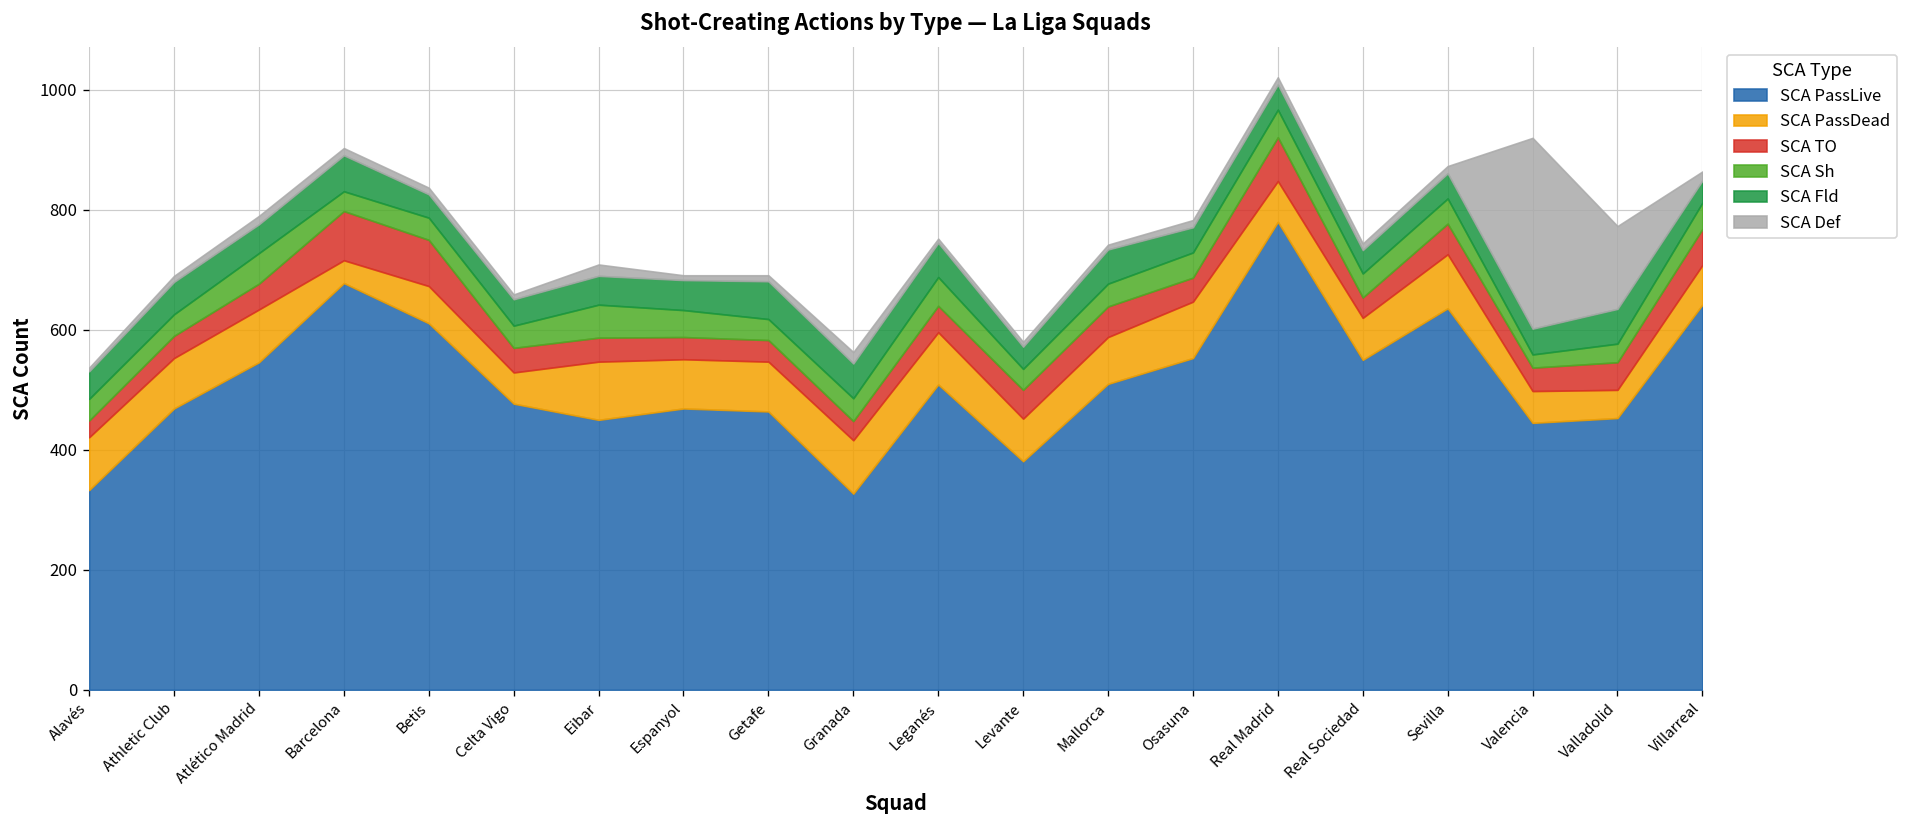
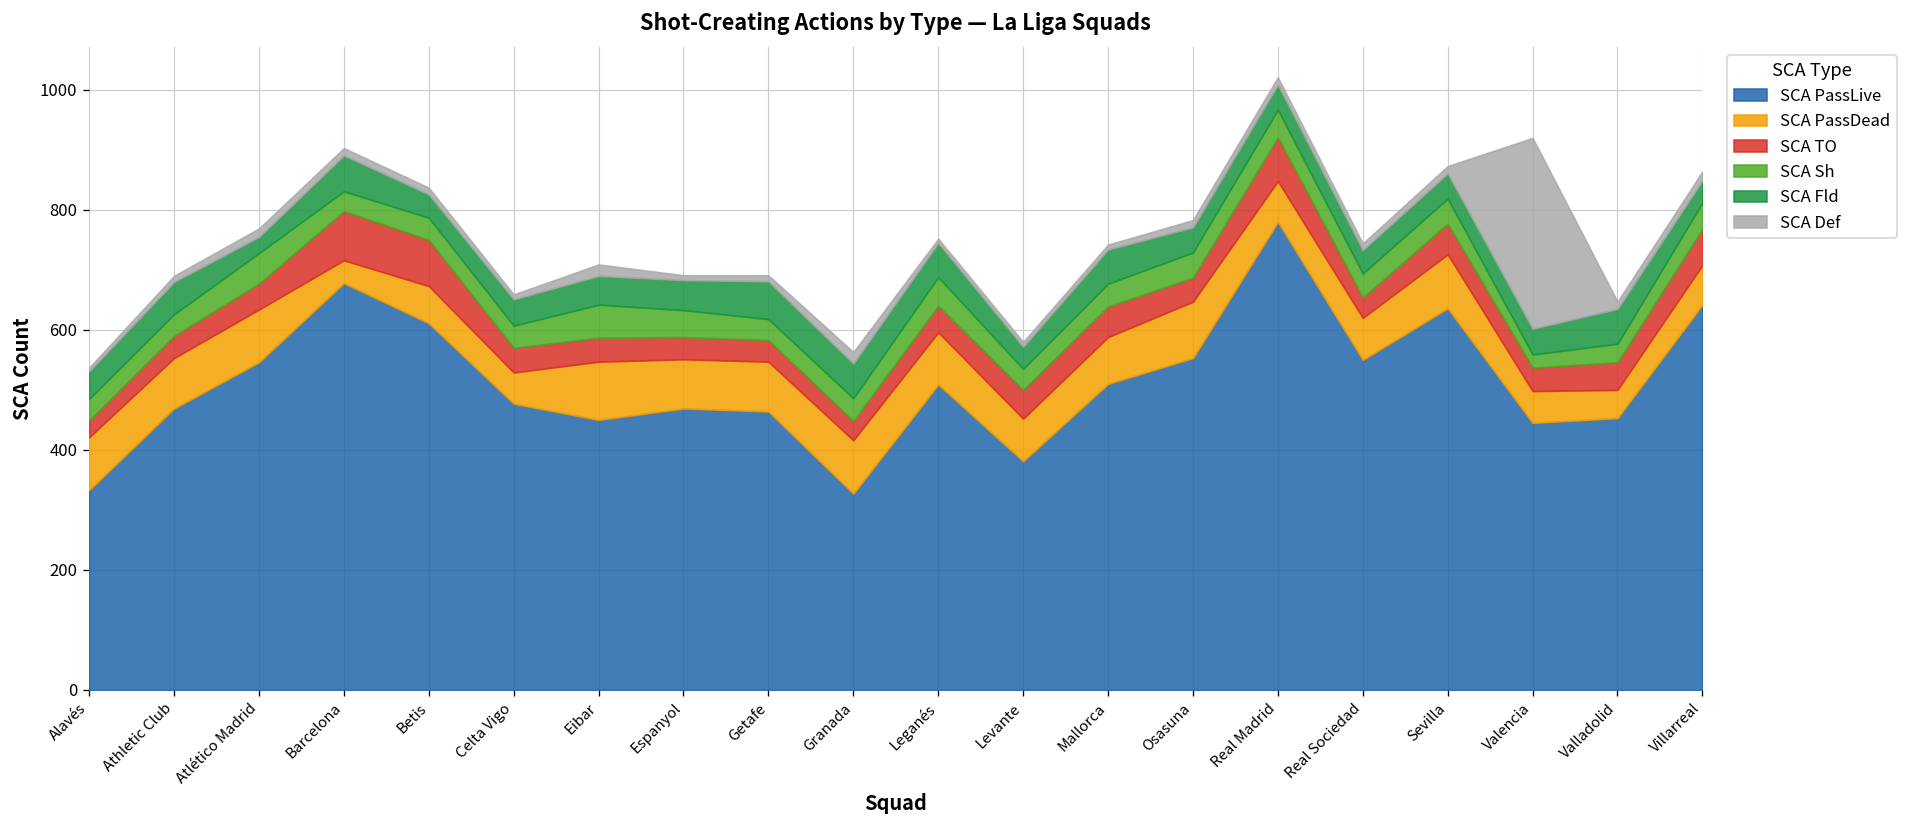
  {
    "SCA PassLive": {
      "Alavés": 330,
      "Athletic Club": 470,
      "Atlético Madrid": 550,
      "Barcelona": 680,
      "Betis": 610,
      "Celta Vigo": 480,
      "Eibar": 450,
      "Espanyol": 470,
      "Getafe": 460,
      "Granada": 330,
      "Leganés": 510,
      "Levante": 380,
      "Mallorca": 510,
      "Osasuna": 550,
      "Real Madrid": 780,
      "Real Sociedad": 550,
      "Sevilla": 640,
      "Valencia": 450,
      "Valladolid": 450,
      "Villarreal": 640
    },
    "SCA PassDead": {
      "Alavés": 90,
      "Athletic Club": 80,
      "Atlético Madrid": 90,
      "Barcelona": 40,
      "Betis": 60,
      "Celta Vigo": 50,
      "Eibar": 100,
      "Espanyol": 80,
      "Getafe": 80,
      "Granada": 90,
      "Leganés": 90,
      "Levante": 70,
      "Mallorca": 80,
      "Osasuna": 90,
      "Real Madrid": 70,
      "Real Sociedad": 70,
      "Sevilla": 90,
      "Valencia": 50,
      "Valladolid": 50,
      "Villarreal": 70
    },
    "SCA TO": {
      "Alavés": 30,
      "Athletic Club": 40,
      "Atlético Madrid": 40,
      "Barcelona": 80,
      "Betis": 80,
      "Celta Vigo": 40,
      "Eibar": 40,
      "Espanyol": 40,
      "Getafe": 40,
      "Granada": 30,
      "Leganés": 40,
      "Levante": 50,
      "Mallorca": 50,
      "Osasuna": 40,
      "Real Madrid": 70,
      "Real Sociedad": 30,
      "Sevilla": 50,
      "Valencia": 40,
      "Valladolid": 50,
      "Villarreal": 60
    },
    "SCA Sh": {
      "Alavés": 40,
      "Athletic Club": 40,
      "Atlético Madrid": 50,
      "Barcelona": 30,
      "Betis": 40,
      "Celta Vigo": 40,
      "Eibar": 60,
      "Espanyol": 50,
      "Getafe": 40,
      "Granada": 40,
      "Leganés": 50,
      "Levante": 40,
      "Mallorca": 40,
      "Osasuna": 40,
      "Real Madrid": 50,
      "Real Sociedad": 40,
      "Sevilla": 40,
      "Valencia": 20,
      "Valladolid": 30,
      "Villarreal": 40
    },
    "SCA Fld": {
      "Alavés": 50,
      "Athletic Club": 50,
-     "Atlético Madrid": 50,
+     "Atlético Madrid": 30,
      "Barcelona": 60,
      "Betis": 40,
      "Celta Vigo": 40,
      "Eibar": 50,
      "Espanyol": 50,
      "Getafe": 60,
      "Granada": 60,
      "Leganés": 60,
      "Levante": 40,
      "Mallorca": 60,
      "Osasuna": 40,
      "Real Madrid": 40,
      "Real Sociedad": 40,
      "Sevilla": 40,
      "Valencia": 40,
      "Valladolid": 60,
      "Villarreal": 40
    },
    "SCA Def": {
      "Alavés": 10,
      "Athletic Club": 10,
      "Atlético Madrid": 10,
      "Barcelona": 10,
      "Betis": 10,
      "Celta Vigo": 10,
      "Eibar": 20,
      "Espanyol": 10,
      "Getafe": 10,
      "Granada": 20,
      "Leganés": 10,
      "Levante": 10,
      "Mallorca": 10,
      "Osasuna": 10,
      "Real Madrid": 10,
      "Real Sociedad": 10,
      "Sevilla": 10,
      "Valencia": 320,
-     "Valladolid": 140,
+     "Valladolid": 10,
      "Villarreal": 20
    }
  }
